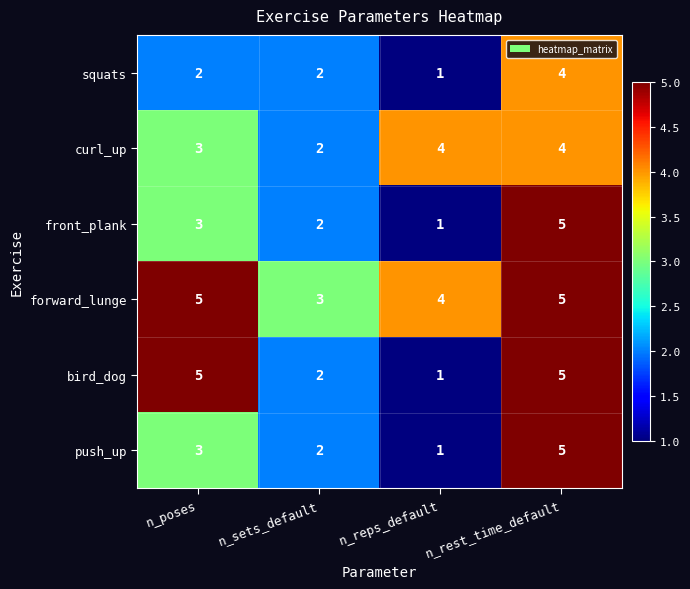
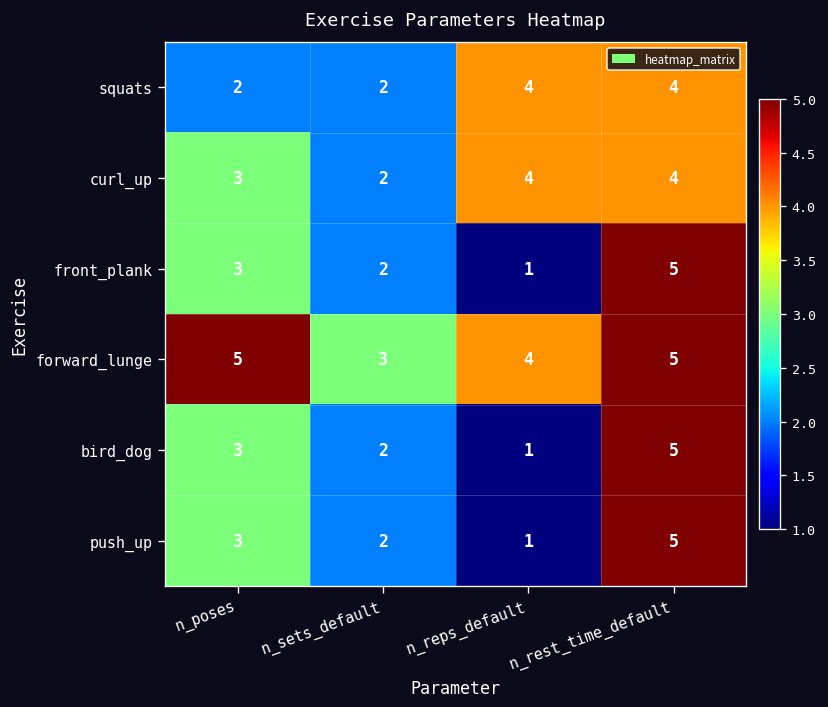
  {
    "squats": {
      "n_poses": 2,
      "n_sets_default": 2,
-     "n_reps_default": 1,
+     "n_reps_default": 4,
      "n_rest_time_default": 4
    },
    "curl_up": {
      "n_poses": 3,
      "n_sets_default": 2,
      "n_reps_default": 4,
      "n_rest_time_default": 4
    },
    "front_plank": {
      "n_poses": 3,
      "n_sets_default": 2,
      "n_reps_default": 1,
      "n_rest_time_default": 5
    },
    "forward_lunge": {
      "n_poses": 5,
      "n_sets_default": 3,
      "n_reps_default": 4,
      "n_rest_time_default": 5
    },
    "bird_dog": {
-     "n_poses": 5,
+     "n_poses": 3,
      "n_sets_default": 2,
      "n_reps_default": 1,
      "n_rest_time_default": 5
    },
    "push_up": {
      "n_poses": 3,
      "n_sets_default": 2,
      "n_reps_default": 1,
      "n_rest_time_default": 5
    }
  }
